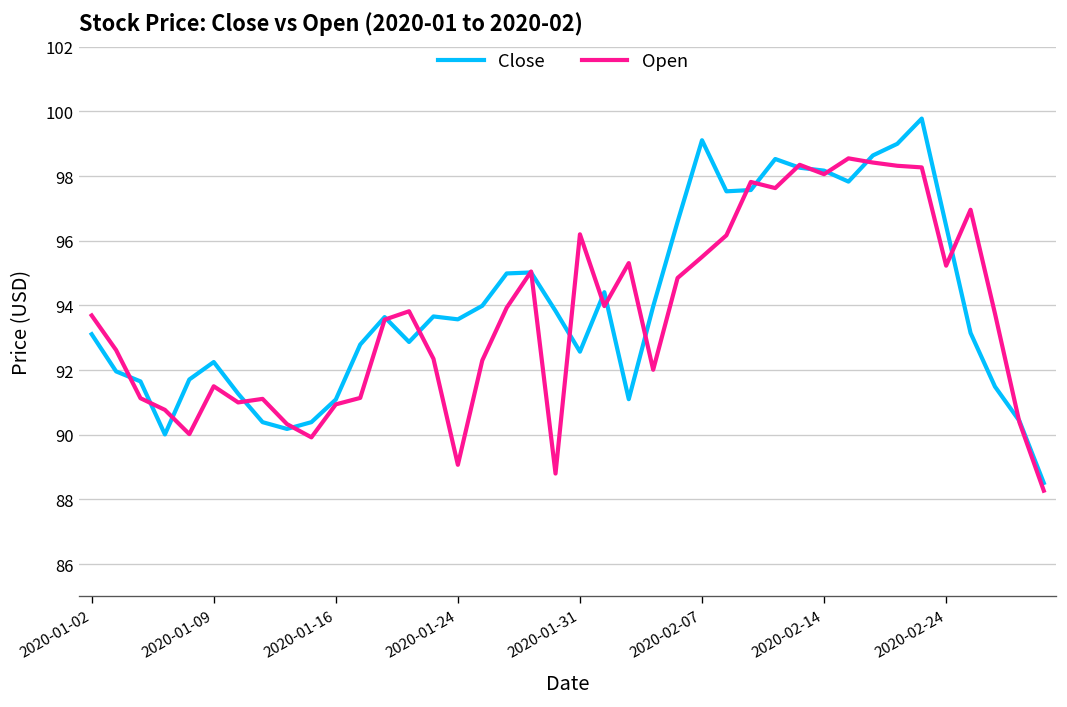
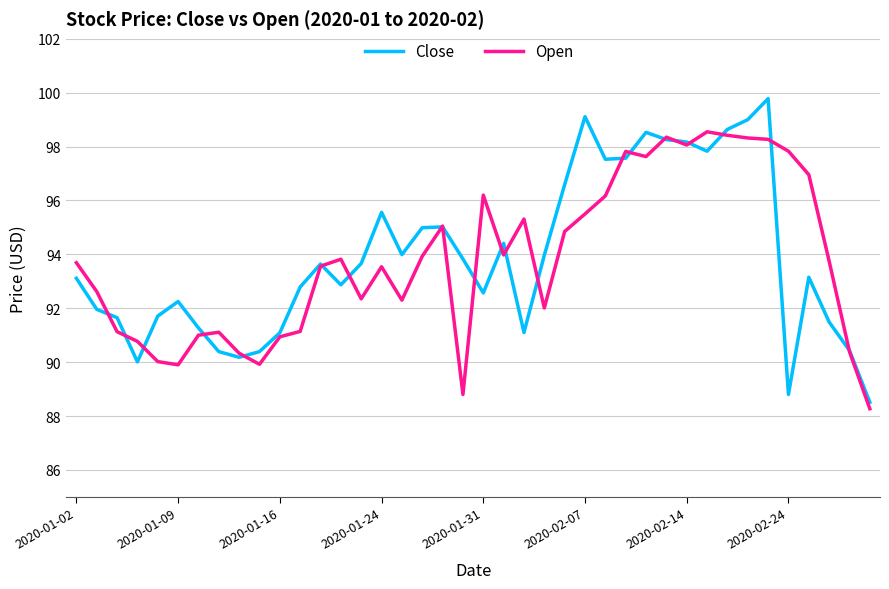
  {
    "Close": {
      "2020-01-02": 93.1,
      "2020-01-09": 92.3,
      "2020-01-16": 91.1,
-     "2020-01-24": 93.6,
+     "2020-01-24": 95.6,
      "2020-01-31": 92.6,
      "2020-02-07": 99.1,
      "2020-02-14": 98.2,
-     "2020-02-24": 96.5
+     "2020-02-24": 88.8
    },
    "Open": {
      "2020-01-02": 93.7,
-     "2020-01-09": 91.5,
+     "2020-01-09": 89.9,
      "2020-01-16": 90.9,
-     "2020-01-24": 89.1,
+     "2020-01-24": 93.5,
      "2020-01-31": 96.2,
      "2020-02-07": 95.5,
      "2020-02-14": 98.1,
-     "2020-02-24": 95.2
+     "2020-02-24": 97.8
    }
  }
